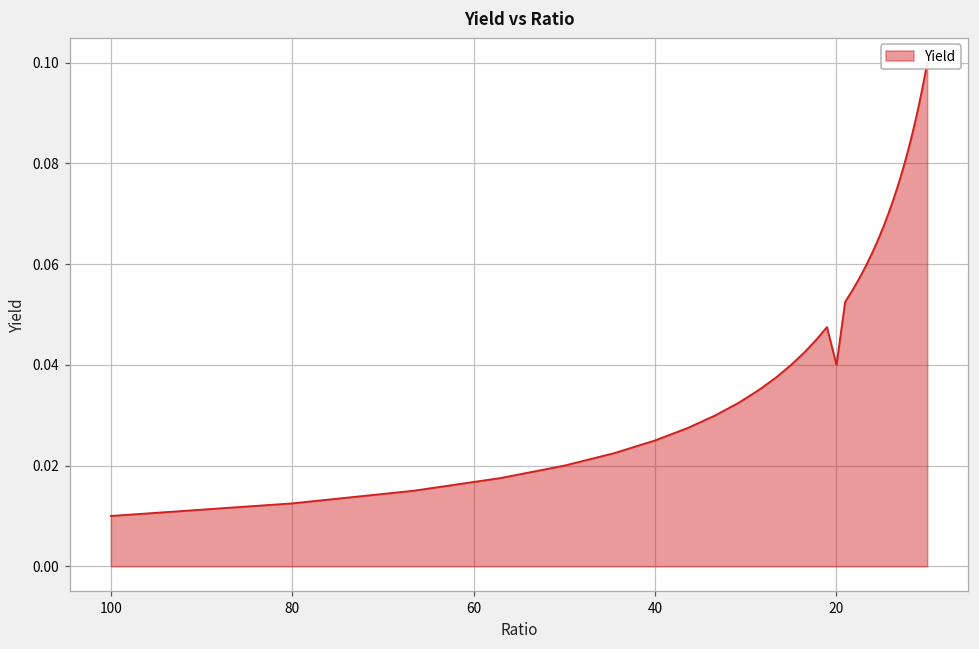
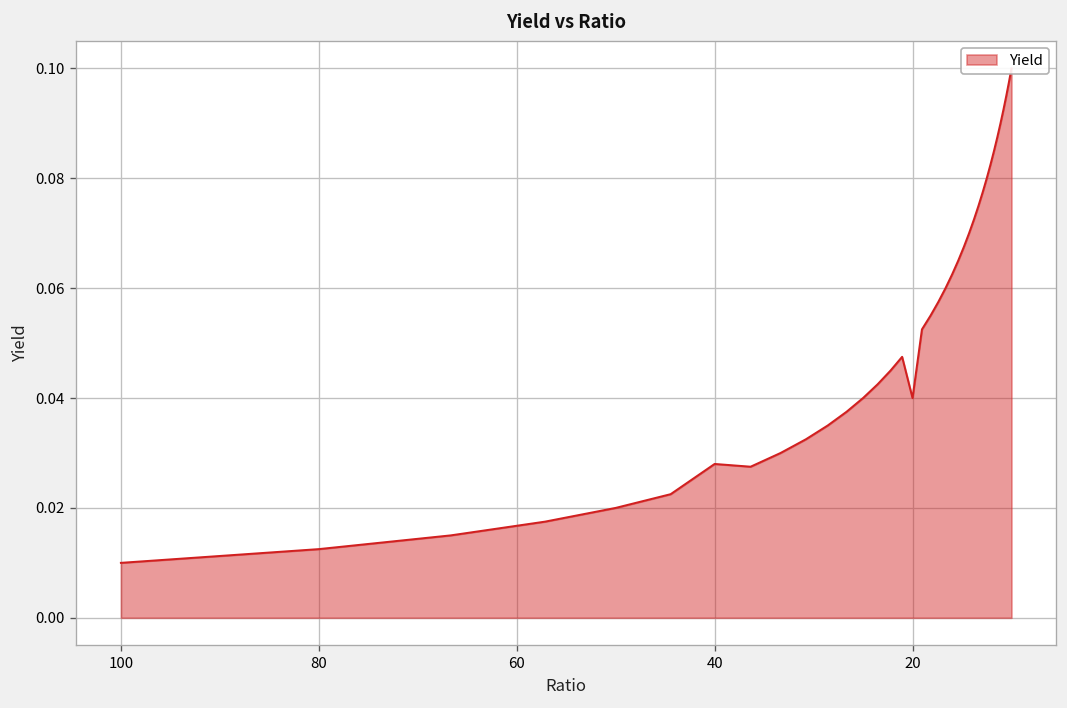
  {
    "100": 0.010,
    "80": 0.013,
-   "40": 0.025,
+   "40": 0.028,
    "20": 0.040
  }
